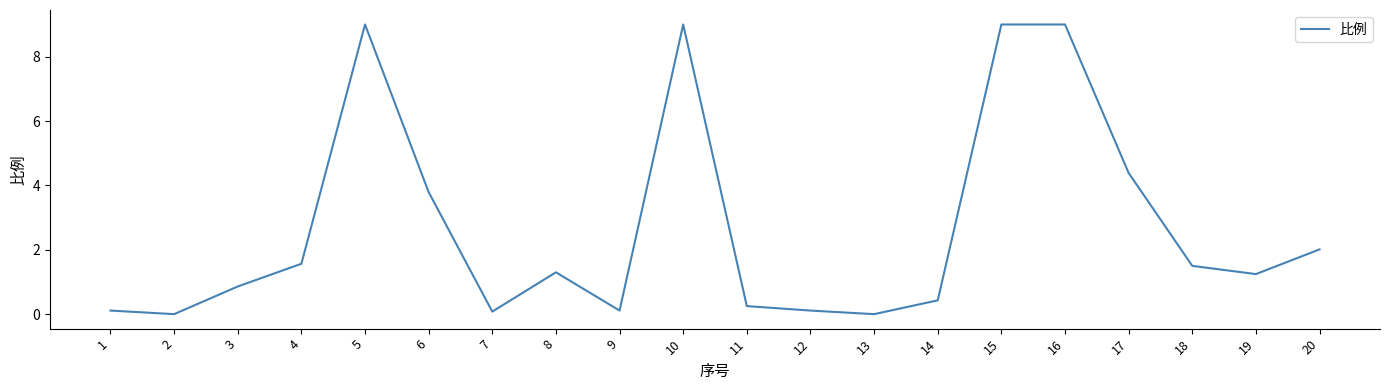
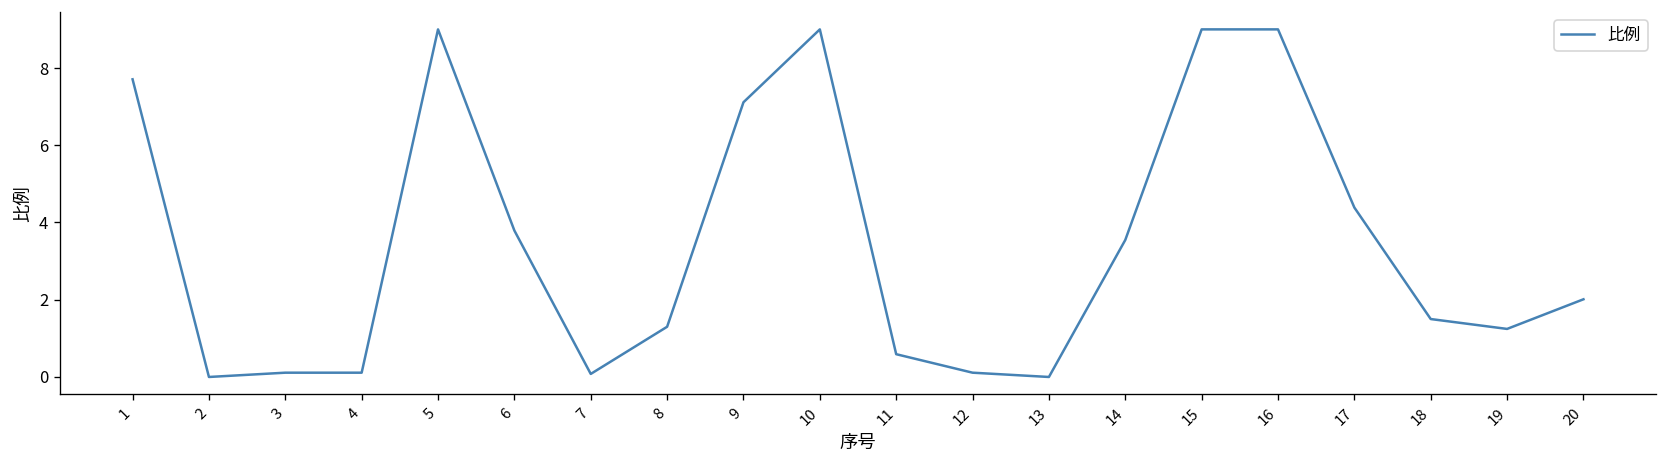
  {
-   "1": 0.1,
+   "1": 7.7,
    "2": 0.0,
-   "3": 0.9,
-   "4": 1.6,
+   "3": 0.1,
+   "4": 0.1,
    "5": 9.0,
    "6": 3.8,
    "7": 0.1,
    "8": 1.3,
-   "9": 0.1,
+   "9": 7.1,
    "10": 9.0,
-   "11": 0.3,
+   "11": 0.6,
    "12": 0.1,
    "13": 0.0,
-   "14": 0.4,
+   "14": 3.5,
    "15": 9.0,
    "16": 9.0,
    "17": 4.4,
    "18": 1.5,
    "19": 1.2,
    "20": 2.0
  }
